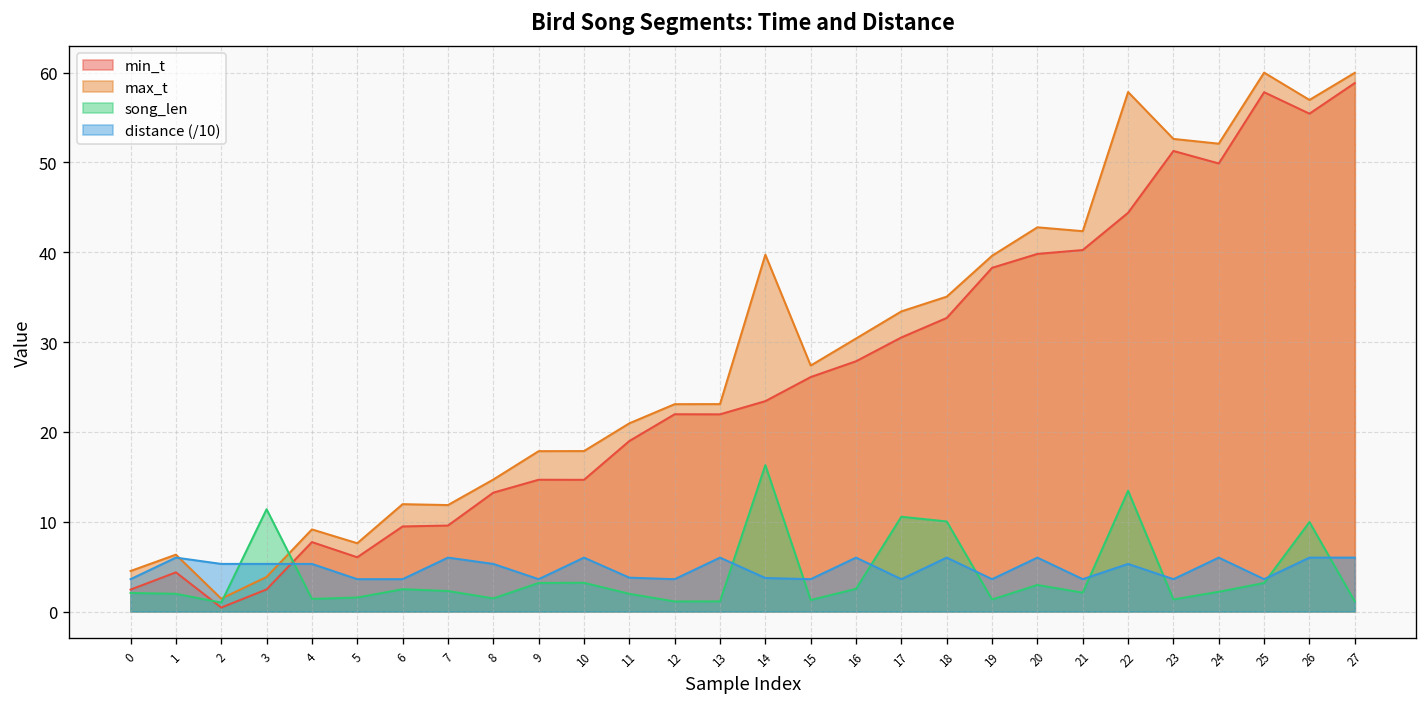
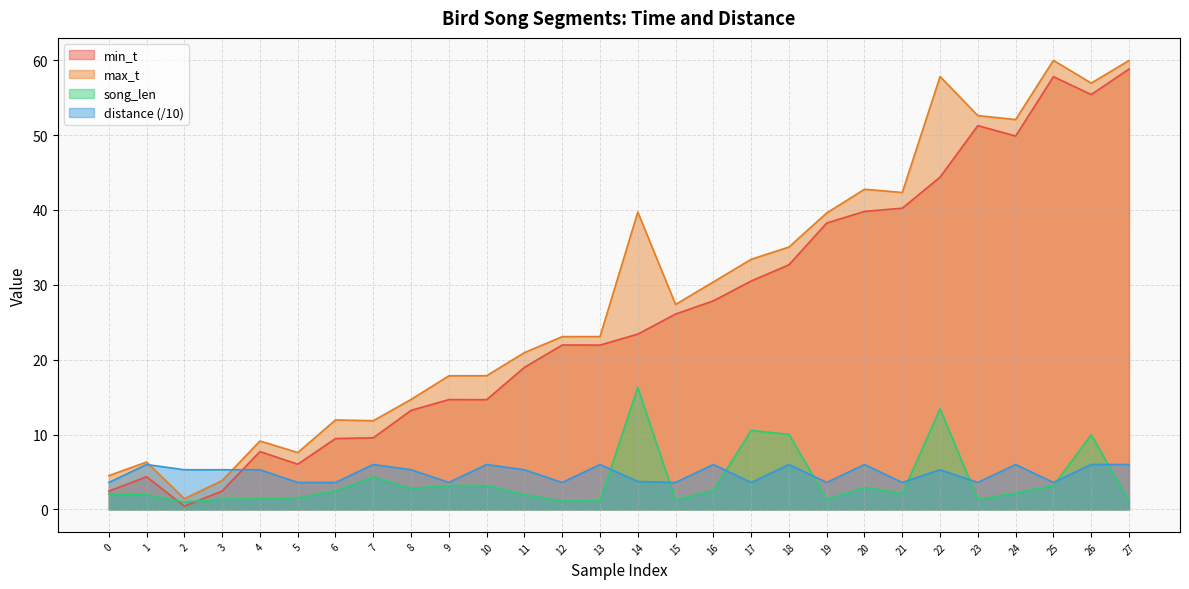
  {
    "song_len": {
      "0": 2,
      "1": 2,
      "2": 1,
-     "3": 11,
+     "3": 1,
      "4": 1,
      "5": 2,
      "6": 2,
-     "7": 2,
-     "8": 1,
+     "7": 4,
+     "8": 3,
      "9": 3,
      "10": 3,
      "11": 2,
      "12": 1,
      "13": 1,
      "14": 16,
      "15": 1,
      "16": 3,
      "17": 11,
      "18": 10,
      "19": 1,
      "20": 3,
      "21": 2,
      "22": 13,
      "23": 1,
      "24": 2,
      "25": 3,
      "26": 10,
      "27": 1
    },
    "distance (/10)": {
      "0": 4,
      "2": 5,
      "3": 5,
      "4": 5,
      "5": 4,
      "6": 4,
      "7": 6,
      "8": 5,
      "9": 4,
      "10": 6,
-     "11": 4,
+     "11": 5,
      "12": 4,
      "13": 6,
      "14": 4,
      "15": 4,
      "16": 6,
      "17": 4,
      "18": 6,
      "19": 4,
      "20": 6,
      "21": 4,
      "22": 5,
      "23": 4,
      "24": 6,
      "25": 4,
      "26": 6,
      "27": 6
    }
  }
